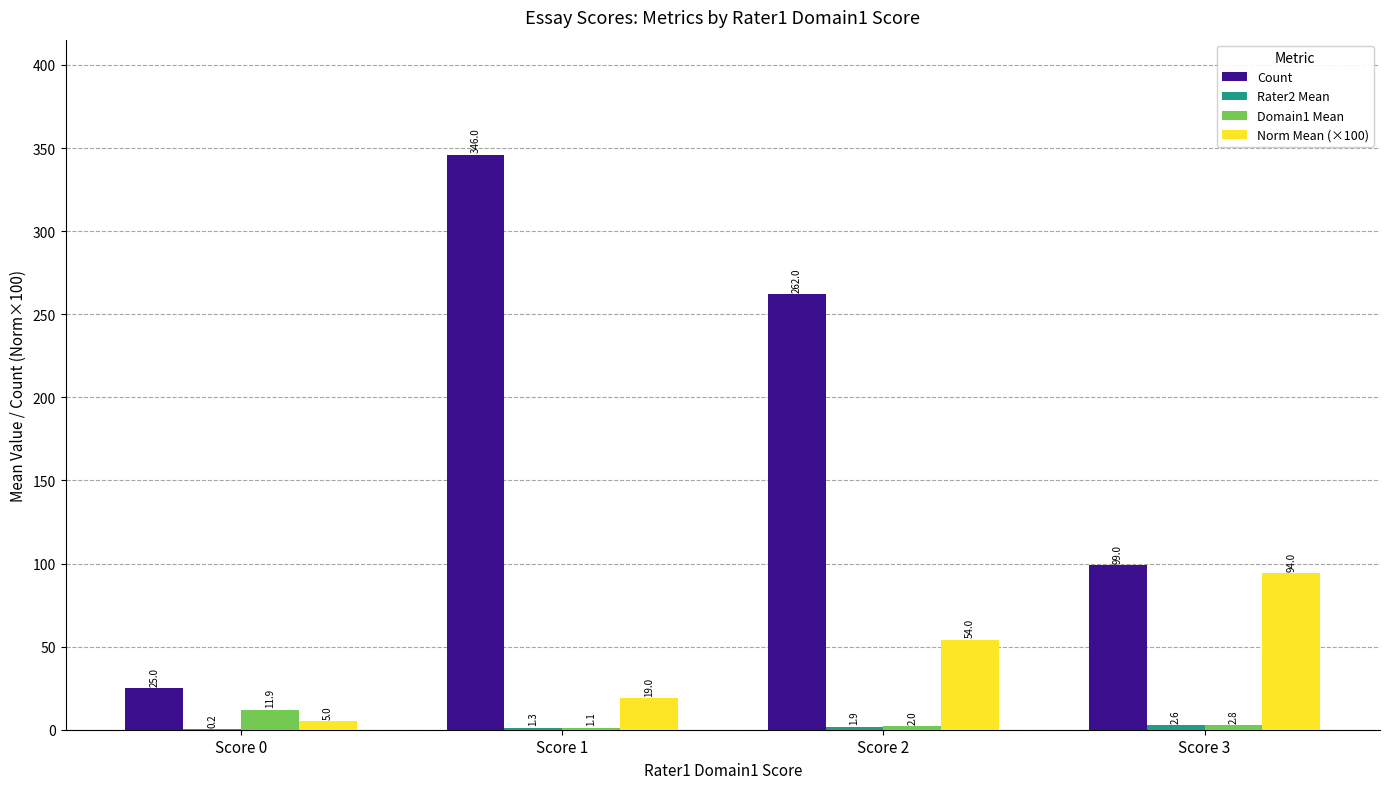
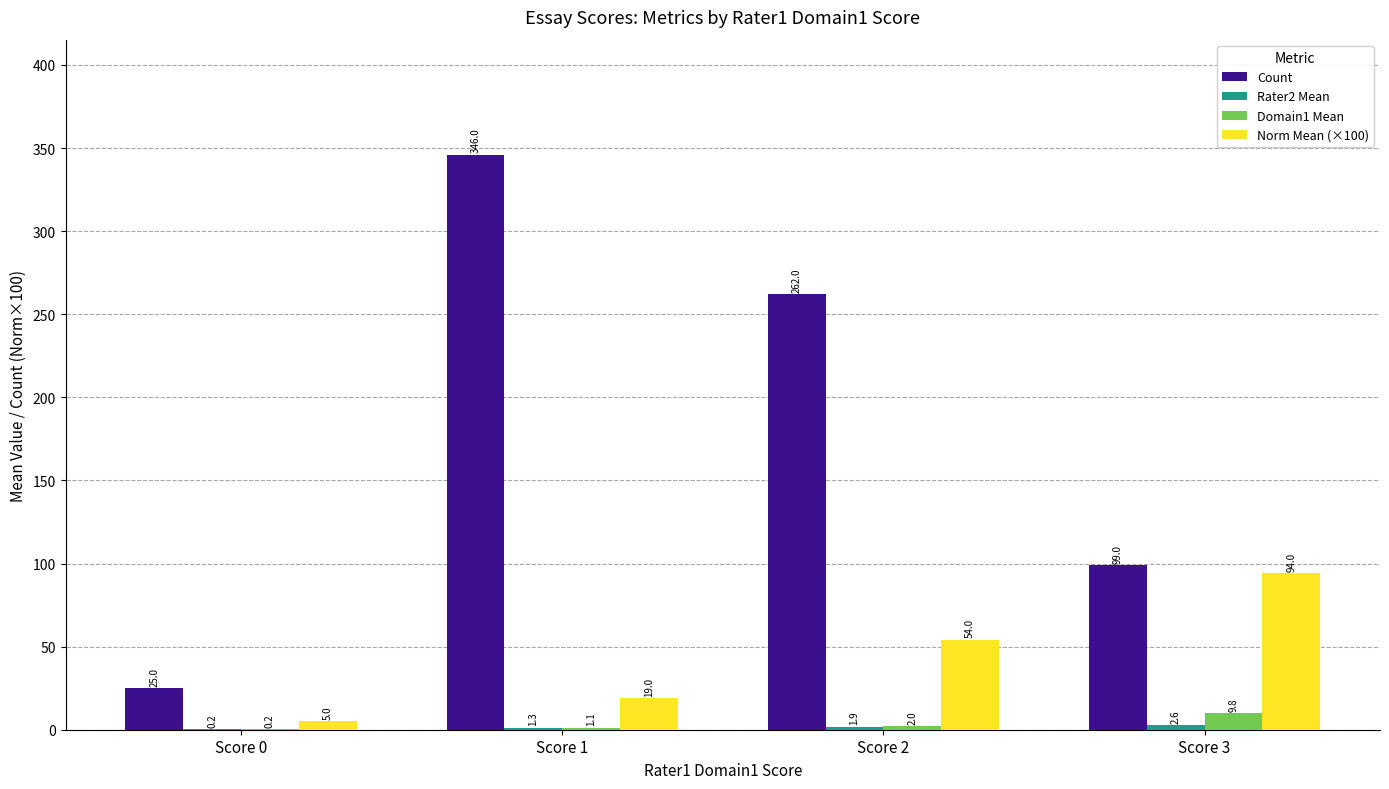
  {
    "Count": {
      "Score 0": 25.0,
      "Score 1": 346.0,
      "Score 2": 262.0,
      "Score 3": 99.0
    },
    "Rater2 Mean": {
      "Score 0": 0.2,
      "Score 1": 1.3,
      "Score 2": 1.9,
      "Score 3": 2.6
    },
    "Domain1 Mean": {
-     "Score 0": 11.9,
+     "Score 0": 0.2,
      "Score 1": 1.1,
      "Score 2": 2.0,
-     "Score 3": 2.8
+     "Score 3": 9.8
    },
    "Norm Mean (×100)": {
      "Score 0": 5.0,
      "Score 1": 19.0,
      "Score 2": 54.0,
      "Score 3": 94.0
    }
  }
